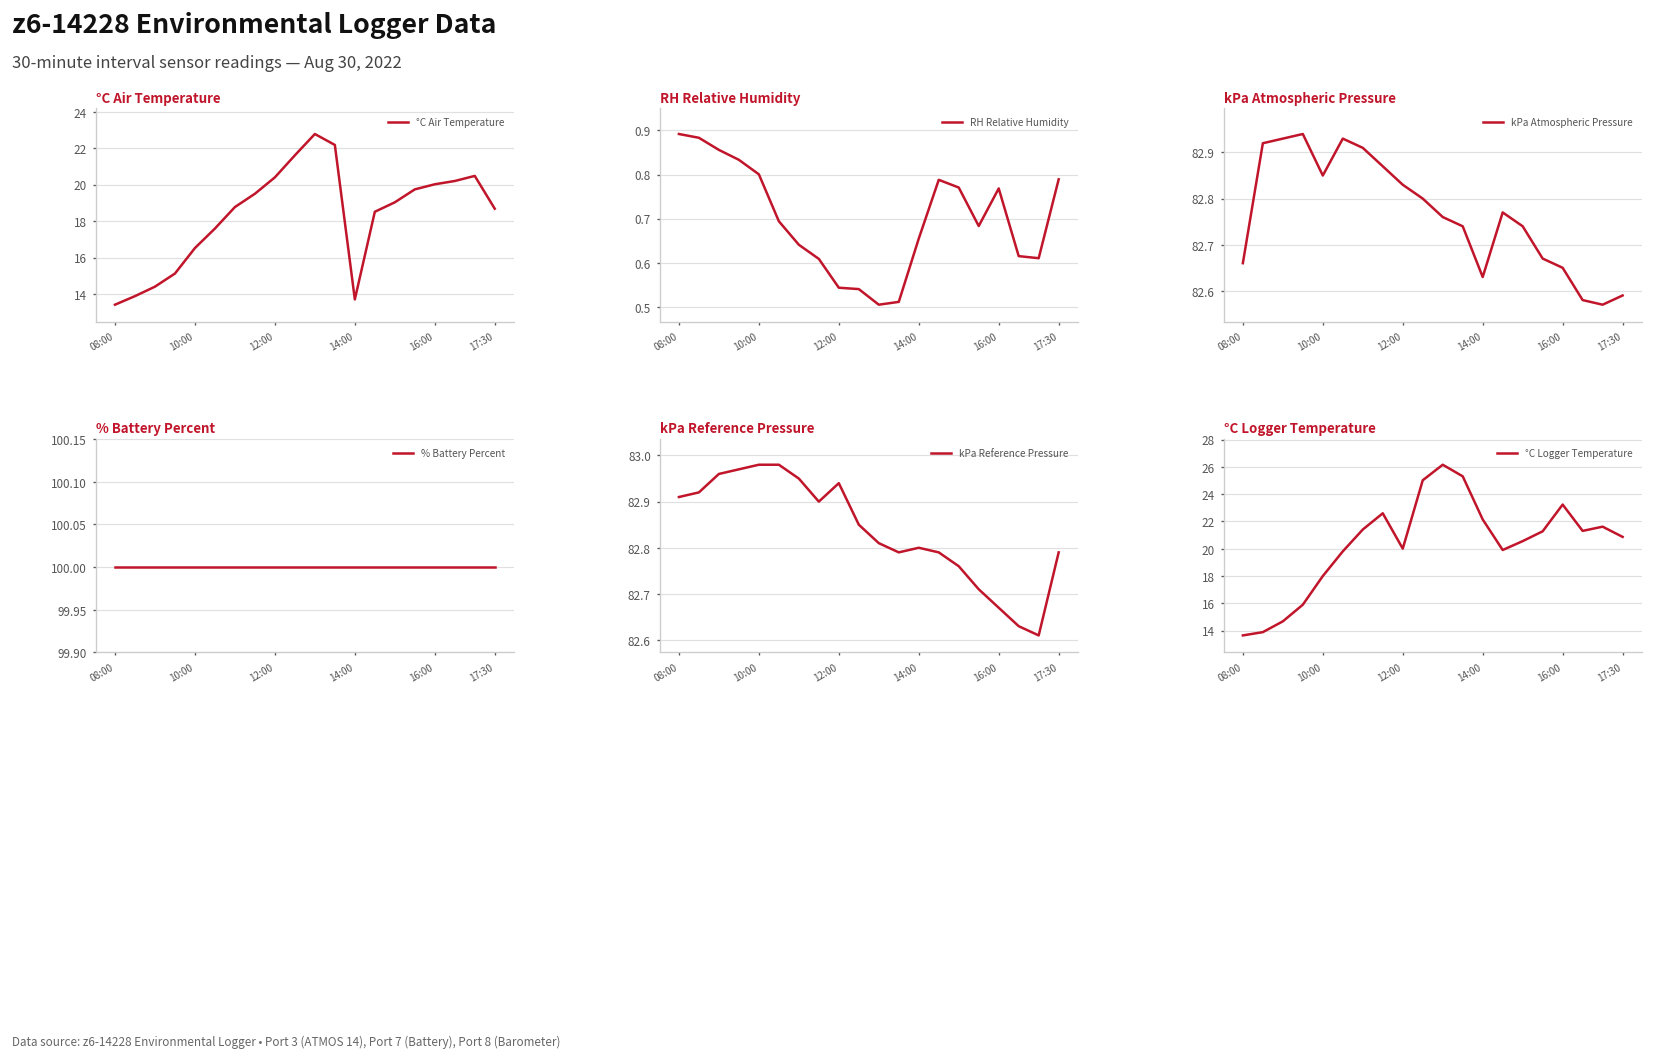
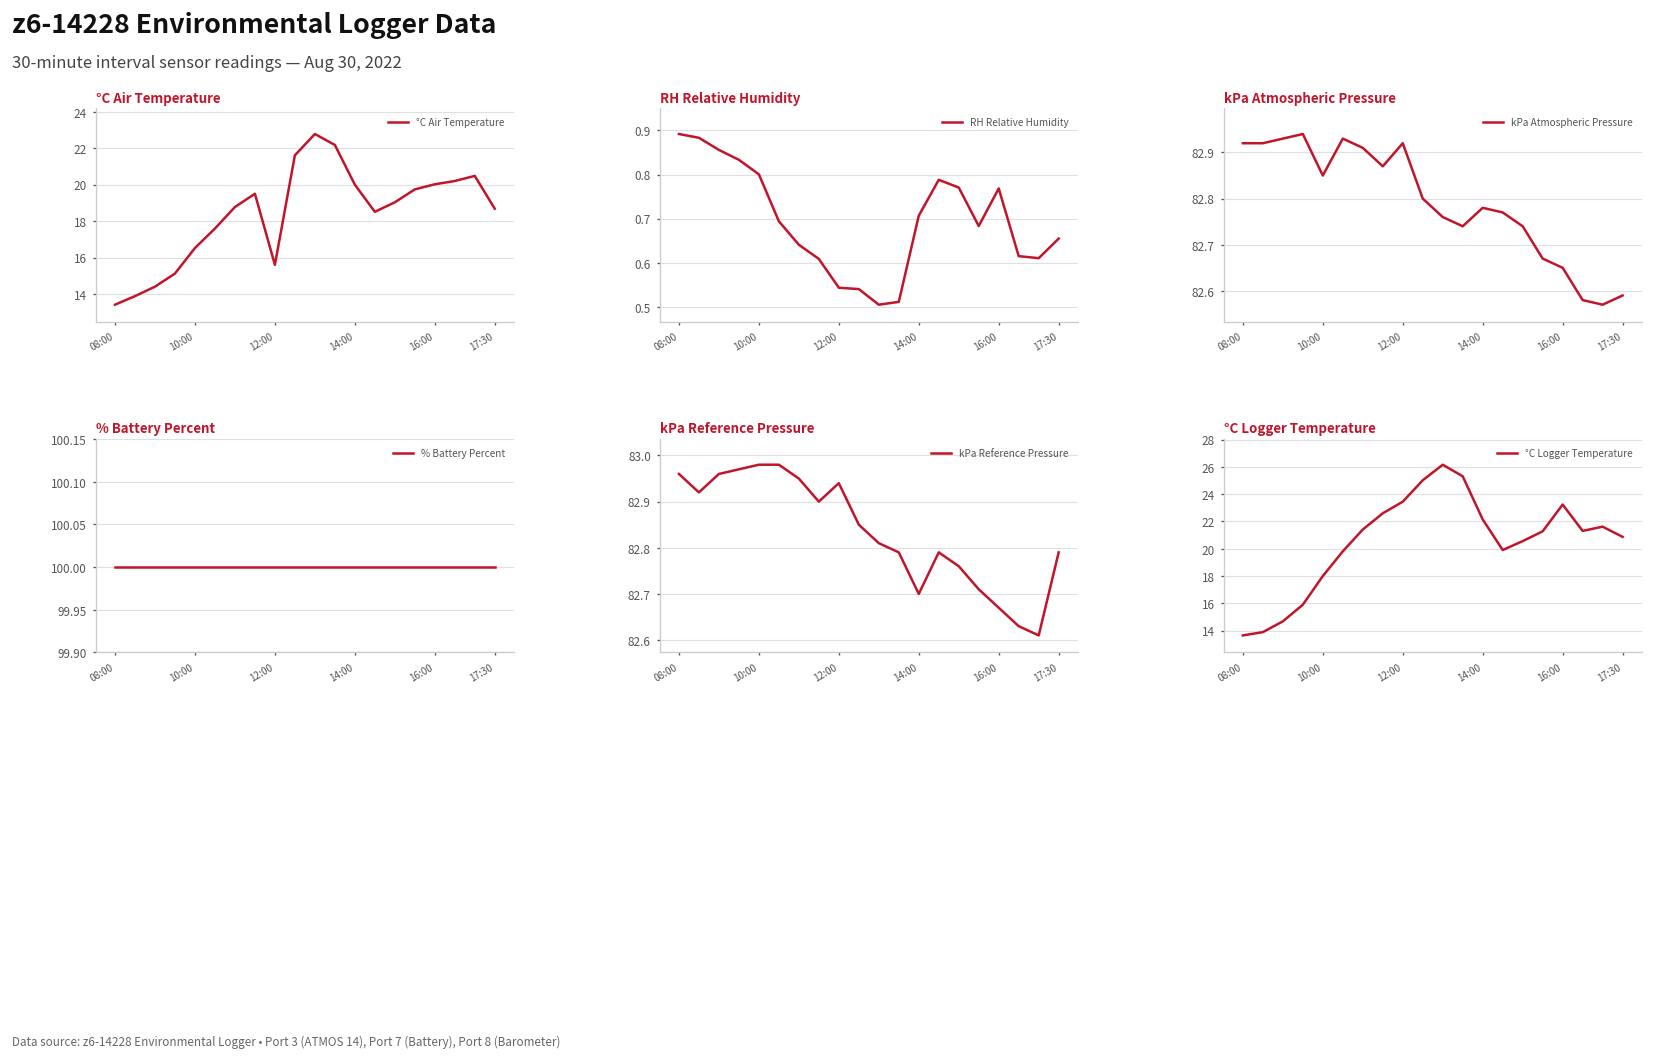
  {
    "°C Air Temperature": {
      "08:00": 13.4,
      "10:00": 16.5,
-     "12:00": 20.4,
-     "14:00": 13.7,
+     "12:00": 15.6,
+     "14:00": 20.0,
      "16:00": 20.0,
      "17:30": 18.7
    },
    "RH Relative Humidity": {
      "08:00": 0.89,
      "10:00": 0.80,
      "12:00": 0.54,
-     "14:00": 0.65,
+     "14:00": 0.71,
      "16:00": 0.77,
-     "17:30": 0.79
+     "17:30": 0.65
    },
    "kPa Atmospheric Pressure": {
-     "08:00": 82.66,
+     "08:00": 82.92,
      "10:00": 82.85,
-     "12:00": 82.83,
-     "14:00": 82.63,
+     "12:00": 82.92,
+     "14:00": 82.78,
      "16:00": 82.65,
      "17:30": 82.59
    },
    "% Battery Percent": {
      "08:00": 100.00,
      "10:00": 100.00,
      "12:00": 100.00,
      "14:00": 100.00,
      "16:00": 100.00,
      "17:30": 100.00
    },
    "kPa Reference Pressure": {
-     "08:00": 82.91,
+     "08:00": 82.96,
      "10:00": 82.98,
      "12:00": 82.94,
-     "14:00": 82.8,
+     "14:00": 82.7,
      "16:00": 82.67,
      "17:30": 82.79
    },
    "°C Logger Temperature": {
      "08:00": 13.7,
      "10:00": 18.0,
-     "12:00": 20.0,
+     "12:00": 23.5,
      "14:00": 22.2,
      "16:00": 23.2,
      "17:30": 20.9
    }
  }
